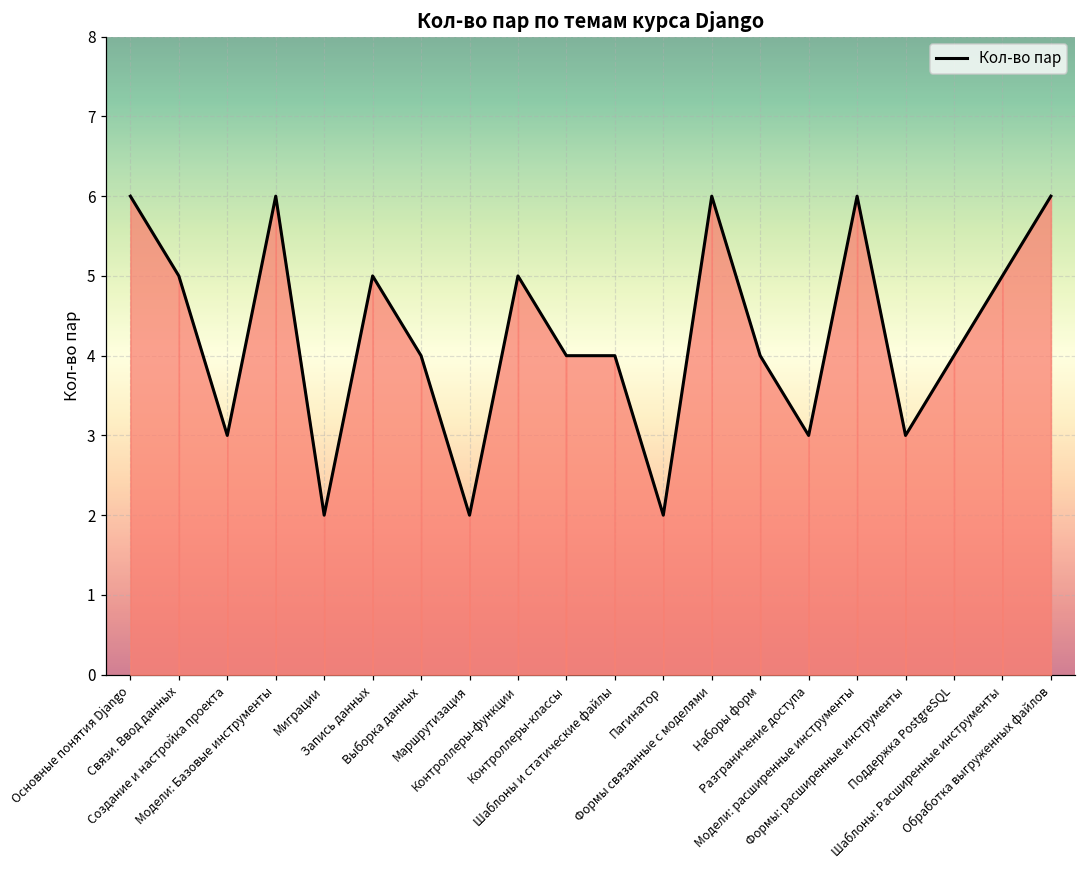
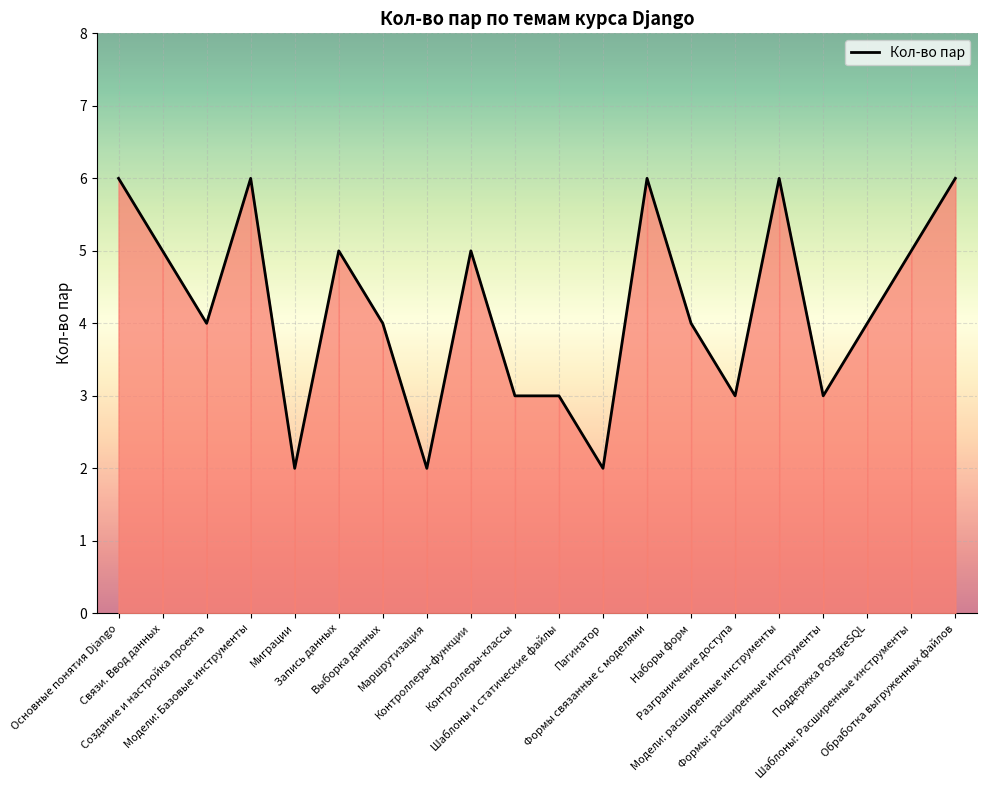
  {
    "Кол-во пар": {
-     "Создание и настройка проекта": 3,
-     "Контроллеры-классы": 4,
-     "Шаблоны и статические файлы": 4
+     "Создание и настройка проекта": 4,
+     "Контроллеры-классы": 3,
+     "Шаблоны и статические файлы": 3
    }
  }
